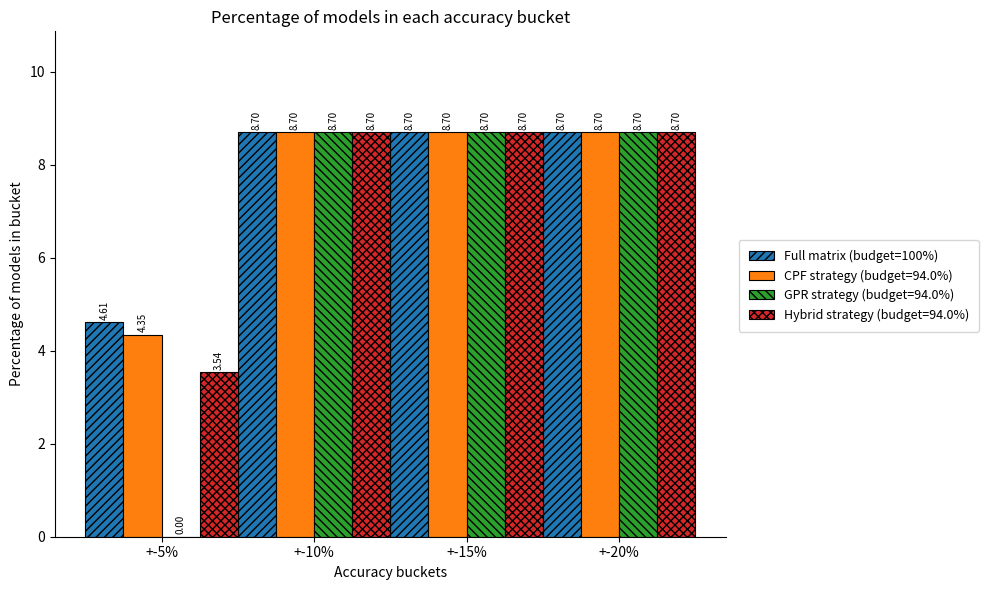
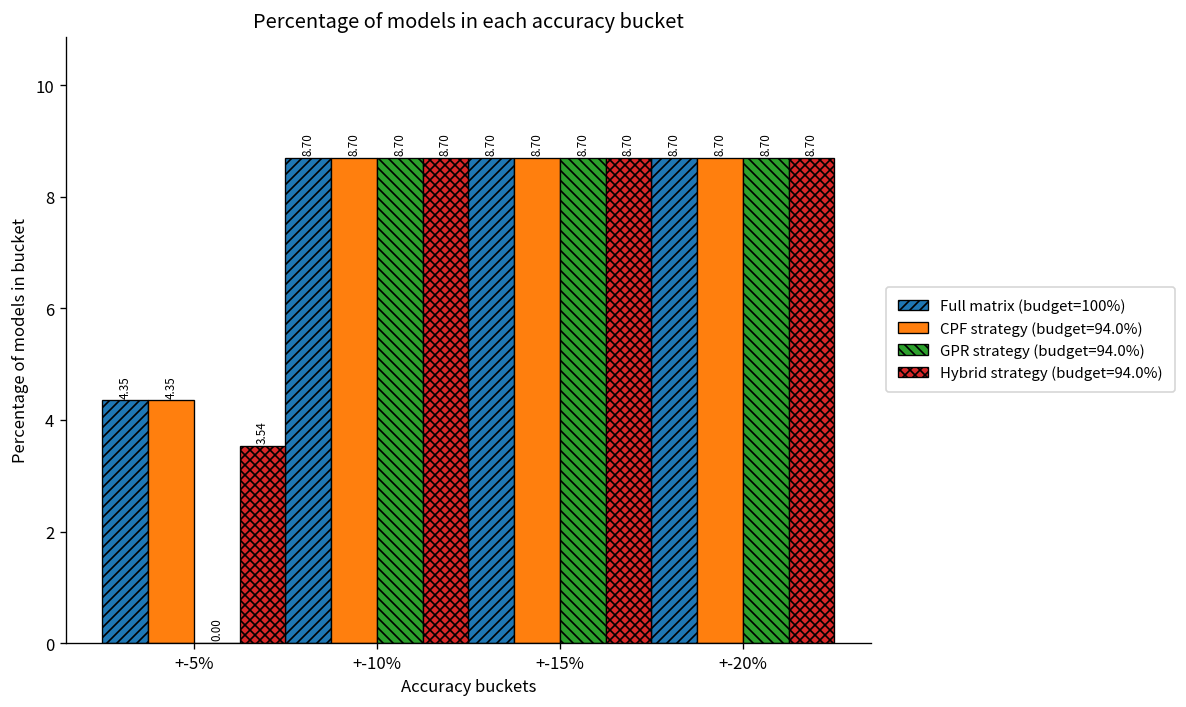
  {
    "Full matrix (budget=100%)": {
-     "+-5%": 4.61,
+     "+-5%": 4.35,
      "+-10%": 8.70,
      "+-15%": 8.70,
      "+-20%": 8.70
    },
    "CPF strategy (budget=94.0%)": {
      "+-5%": 4.35,
      "+-10%": 8.70,
      "+-15%": 8.70,
      "+-20%": 8.70
    },
    "GPR strategy (budget=94.0%)": {
      "+-5%": 0.00,
      "+-10%": 8.70,
      "+-15%": 8.70,
      "+-20%": 8.70
    },
    "Hybrid strategy (budget=94.0%)": {
      "+-5%": 3.54,
      "+-10%": 8.70,
      "+-15%": 8.70,
      "+-20%": 8.70
    }
  }
